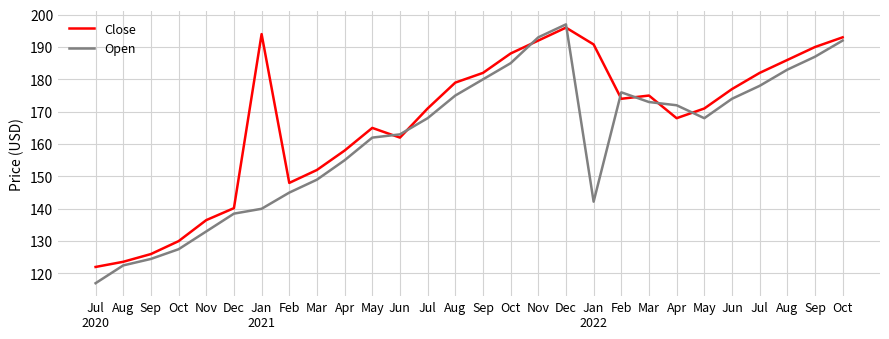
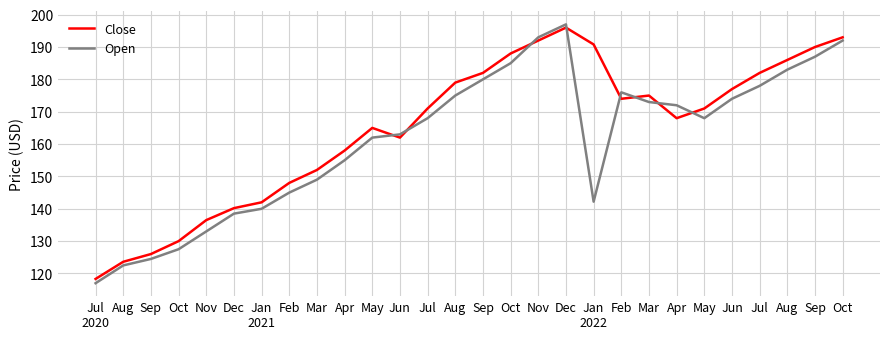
  {
    "Close": {
-     "Jul 2020": 122,
-     "Jan 2021": 194,
+     "Jul 2020": 118,
+     "Jan 2021": 142,
      "Jan 2022": 191
    },
    "Open": {
      "Jul 2020": 117,
      "Jan 2021": 140,
      "Jan 2022": 142
    }
  }
